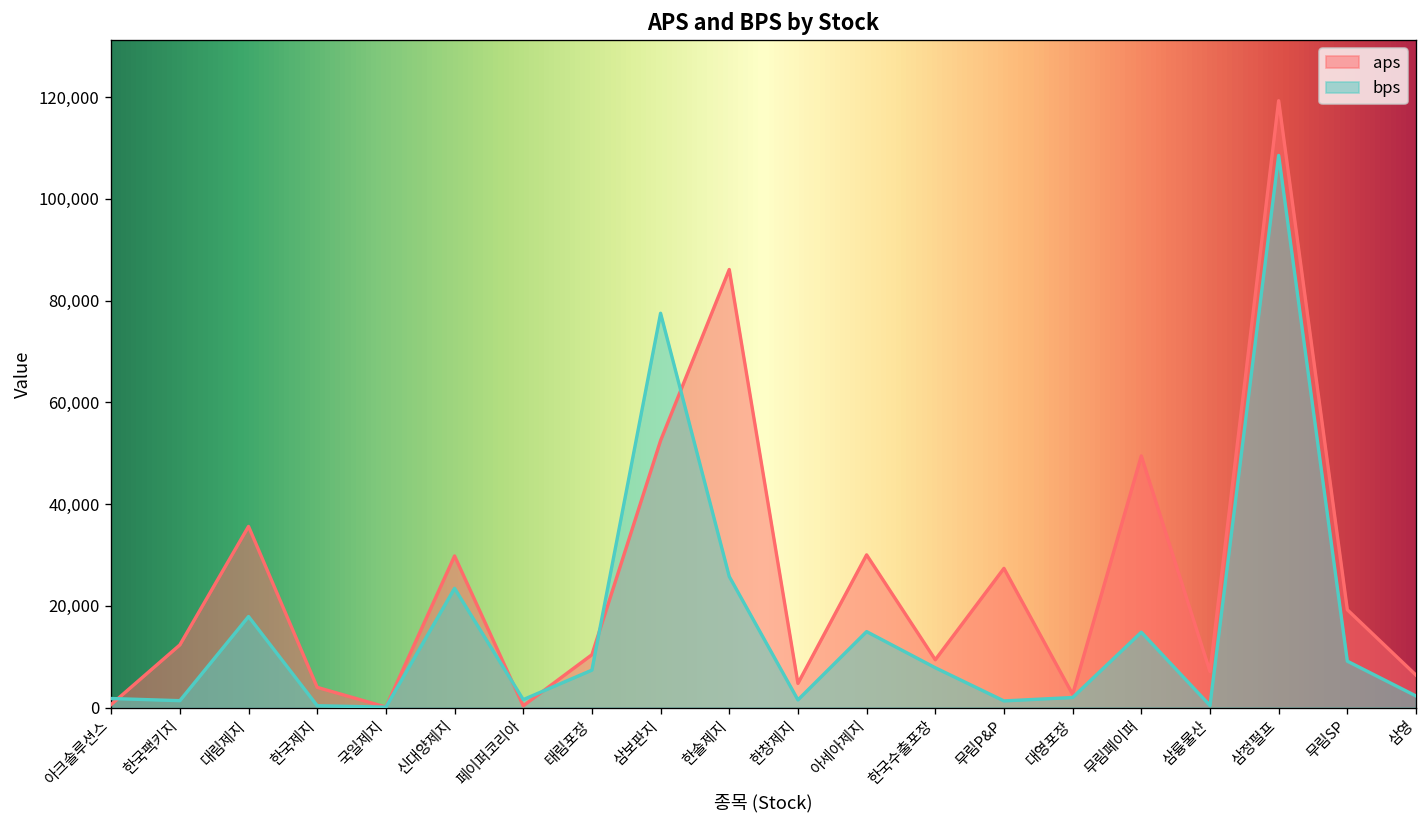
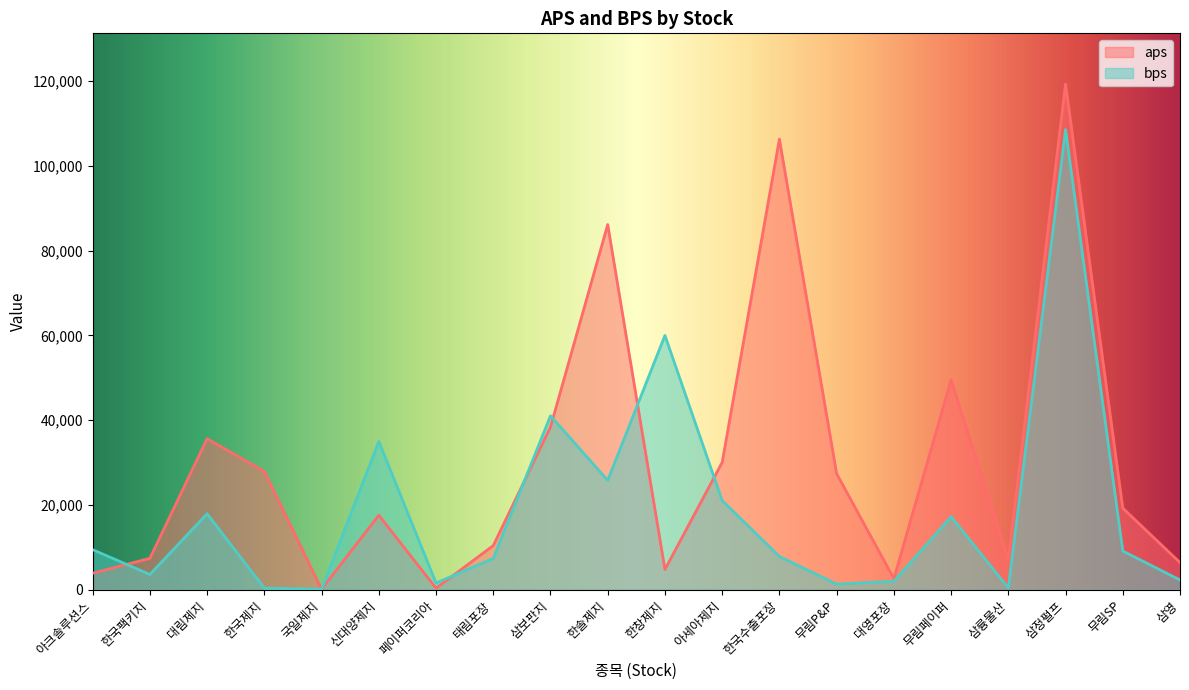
  {
    "aps": {
-     "아크솔루션스": "1,000",
-     "한국팩키지": "12,000",
+     "아크솔루션스": "4,000",
+     "한국팩키지": "7,000",
      "대림제지": "36,000",
-     "한국제지": "4,000",
-     "신대양제지": "30,000",
+     "한국제지": "28,000",
+     "신대양제지": "18,000",
      "페이퍼코리아": "0",
      "태림포장": "10,000",
-     "삼보판지": "53,000",
+     "삼보판지": "38,000",
      "한솔제지": "86,000",
      "한창제지": "5,000",
      "아세아제지": "30,000",
-     "한국수출포장": "9,000",
+     "한국수출포장": "106,000",
      "무림P&P": "27,000",
      "대영포장": "3,000",
      "무림페이퍼": "49,000",
      "삼륭물산": "7,000",
      "삼정펄프": "119,000",
      "무림SP": "19,000",
      "삼영": "6,000"
    },
    "bps": {
-     "아크솔루션스": "2,000",
-     "한국팩키지": "1,000",
+     "아크솔루션스": "9,000",
+     "한국팩키지": "4,000",
      "대림제지": "18,000",
      "한국제지": "0",
-     "신대양제지": "23,000",
+     "신대양제지": "35,000",
      "페이퍼코리아": "2,000",
      "태림포장": "7,000",
-     "삼보판지": "78,000",
+     "삼보판지": "41,000",
      "한솔제지": "26,000",
-     "한창제지": "2,000",
-     "아세아제지": "15,000",
+     "한창제지": "60,000",
+     "아세아제지": "21,000",
      "한국수출포장": "8,000",
      "무림P&P": "1,000",
      "대영포장": "2,000",
-     "무림페이퍼": "15,000",
+     "무림페이퍼": "17,000",
      "삼륭물산": "0",
      "삼정펄프": "109,000",
      "무림SP": "9,000",
      "삼영": "2,000"
    }
  }
